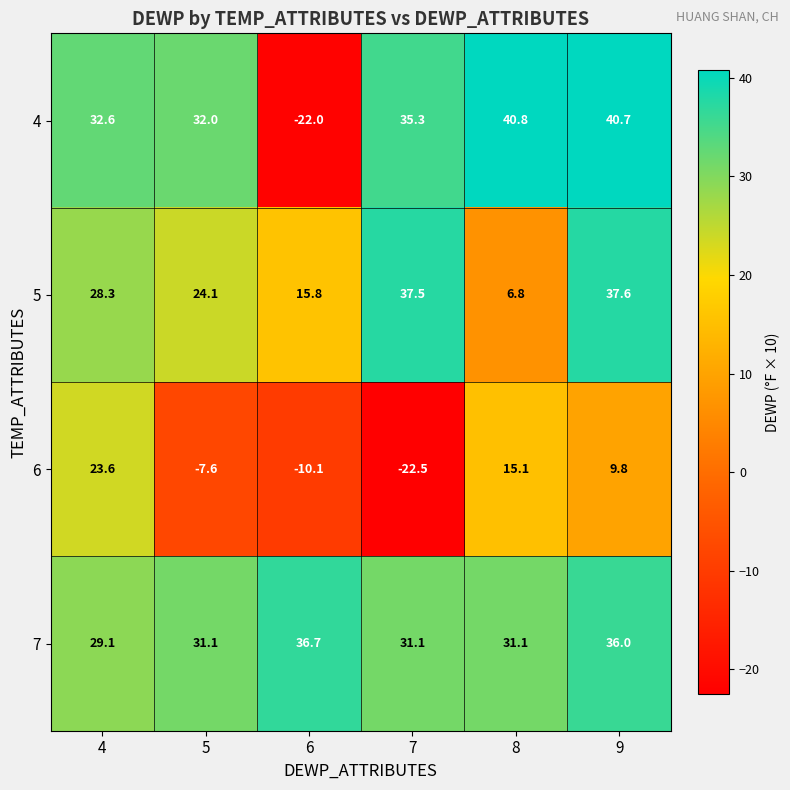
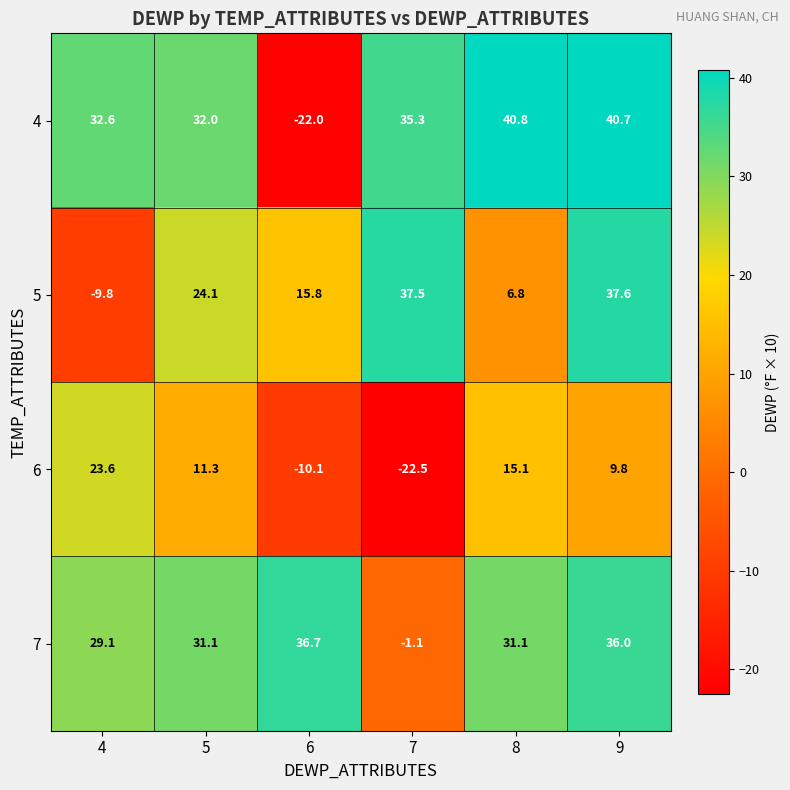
  {
    "4": {
      "4": 32.6,
      "5": 32.0,
      "6": -22.0,
      "7": 35.3,
      "8": 40.8,
      "9": 40.7
    },
    "5": {
-     "4": 28.3,
+     "4": -9.8,
      "5": 24.1,
      "6": 15.8,
      "7": 37.5,
      "8": 6.8,
      "9": 37.6
    },
    "6": {
      "4": 23.6,
-     "5": -7.6,
+     "5": 11.3,
      "6": -10.1,
      "7": -22.5,
      "8": 15.1,
      "9": 9.8
    },
    "7": {
      "4": 29.1,
      "5": 31.1,
      "6": 36.7,
-     "7": 31.1,
+     "7": -1.1,
      "8": 31.1,
      "9": 36.0
    }
  }
